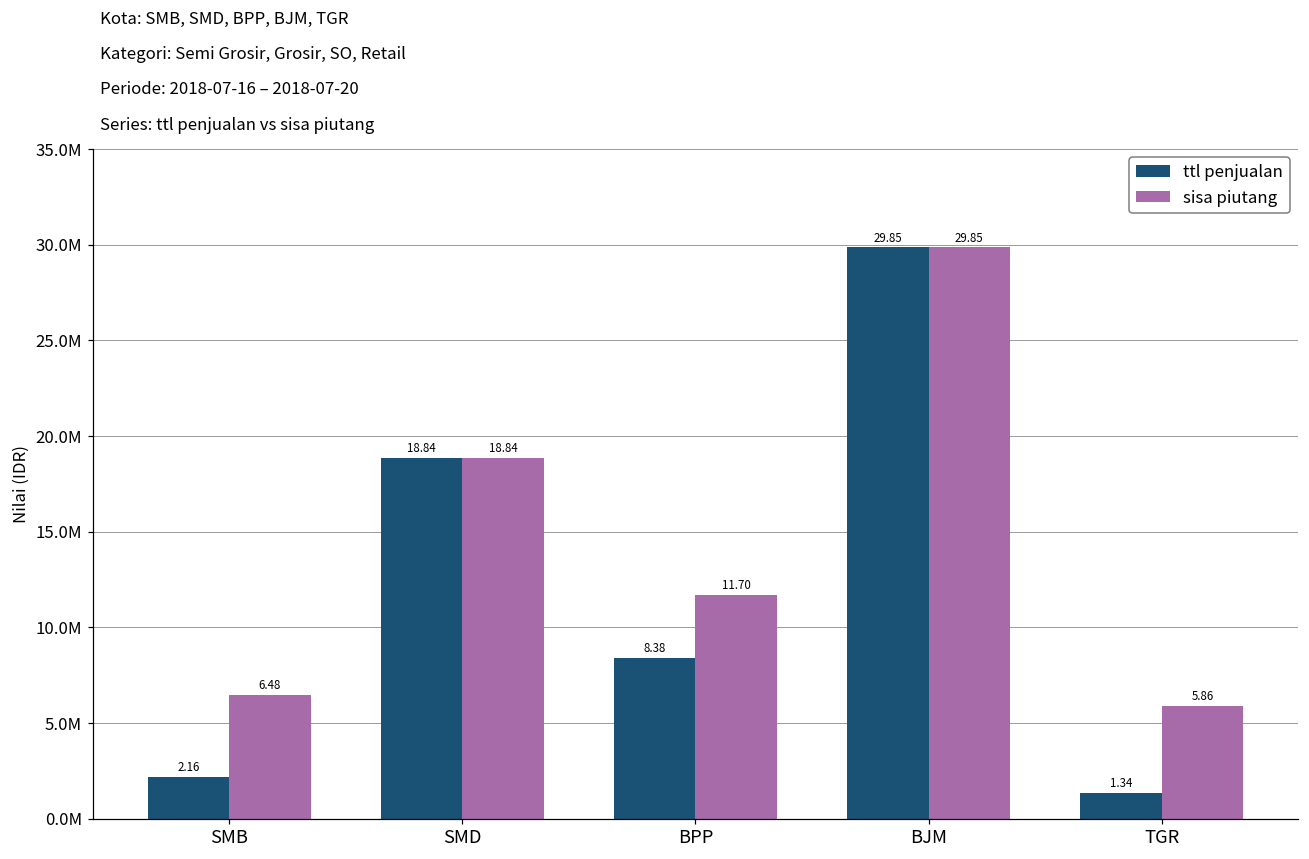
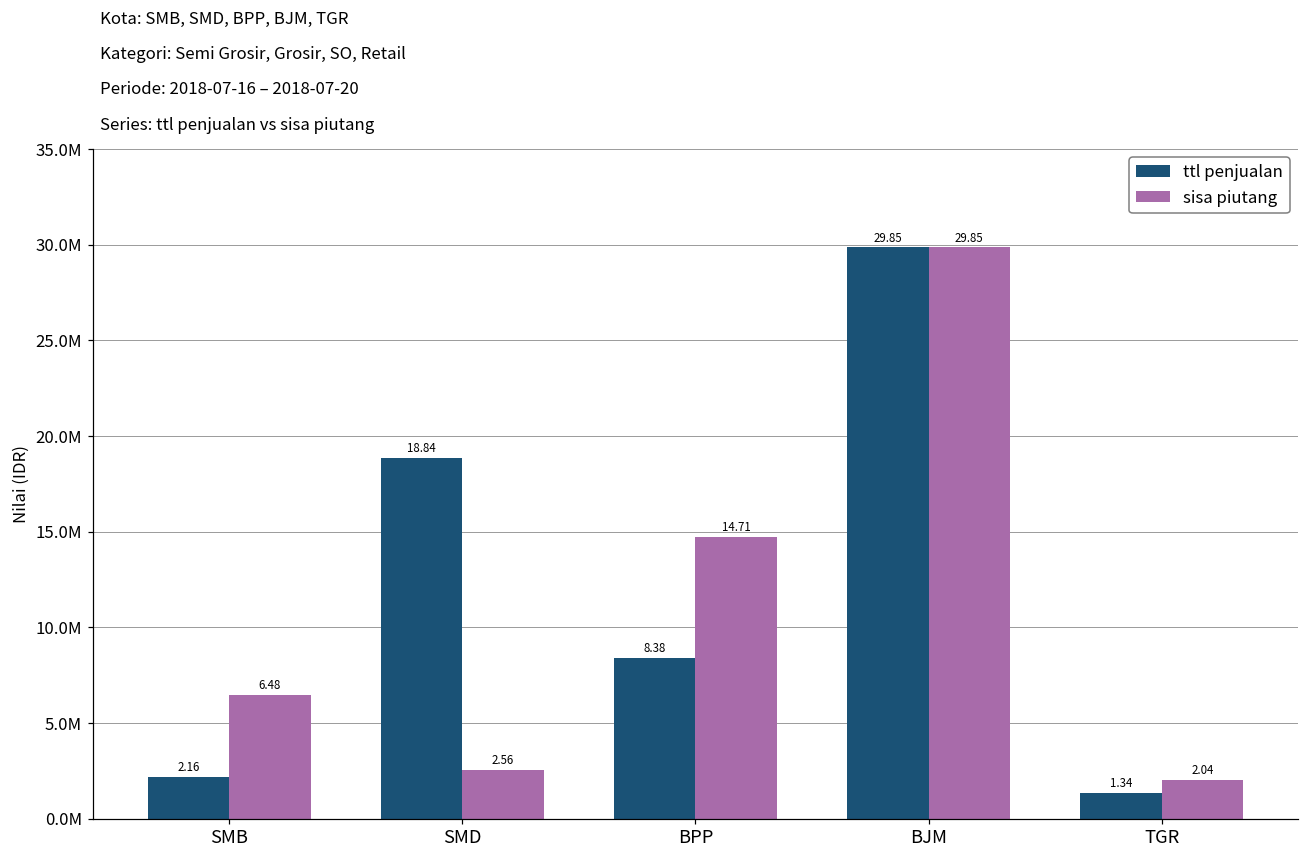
  {
    "sisa piutang": {
-     "SMD": 18.84,
-     "BPP": 11.70,
-     "TGR": 5.86
+     "SMD": 2.56,
+     "BPP": 14.71,
+     "TGR": 2.04
    }
  }
